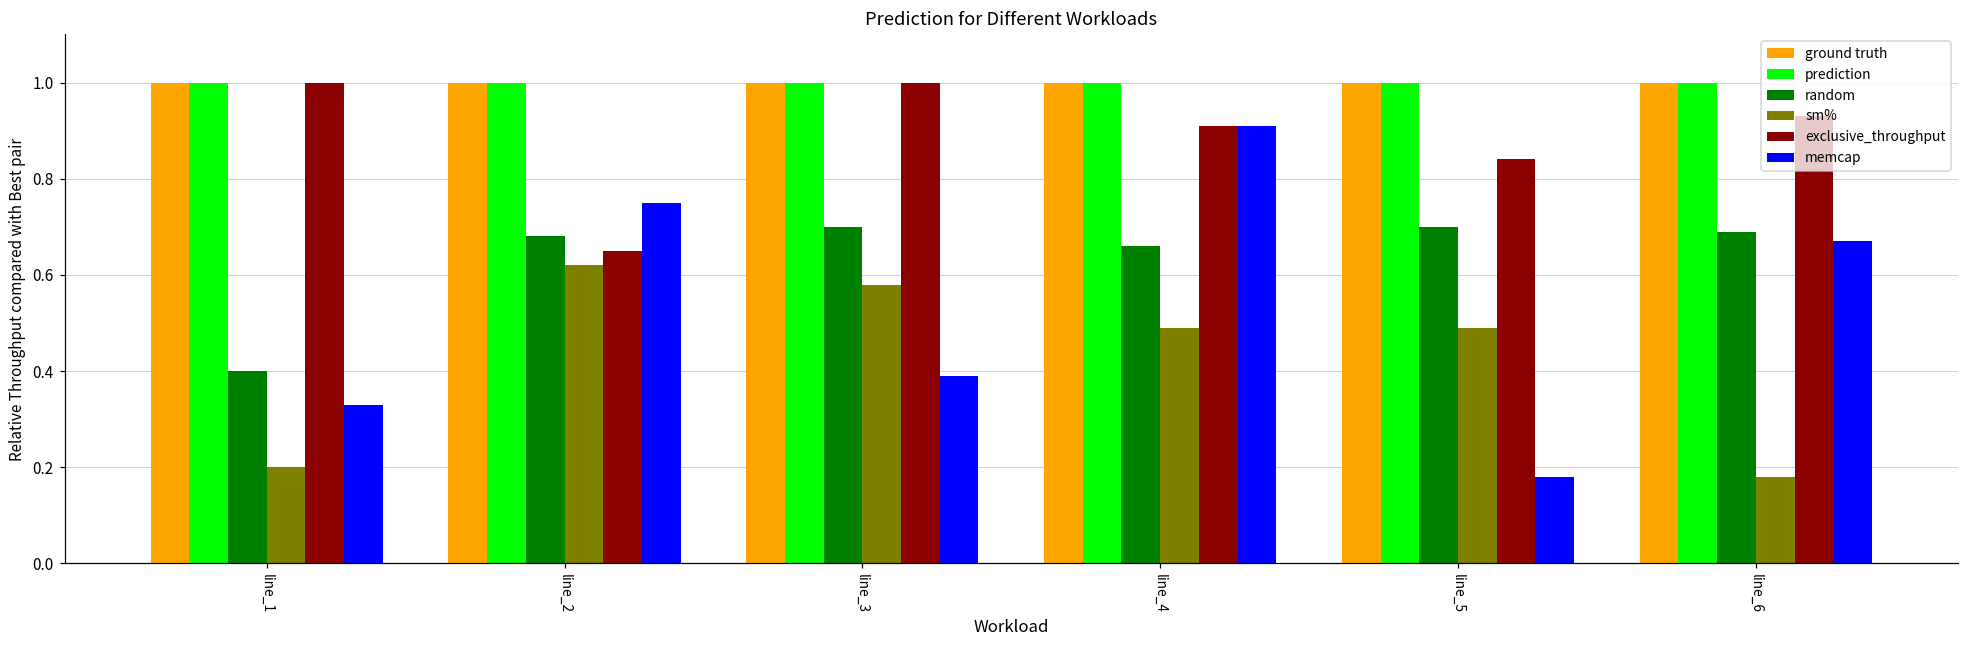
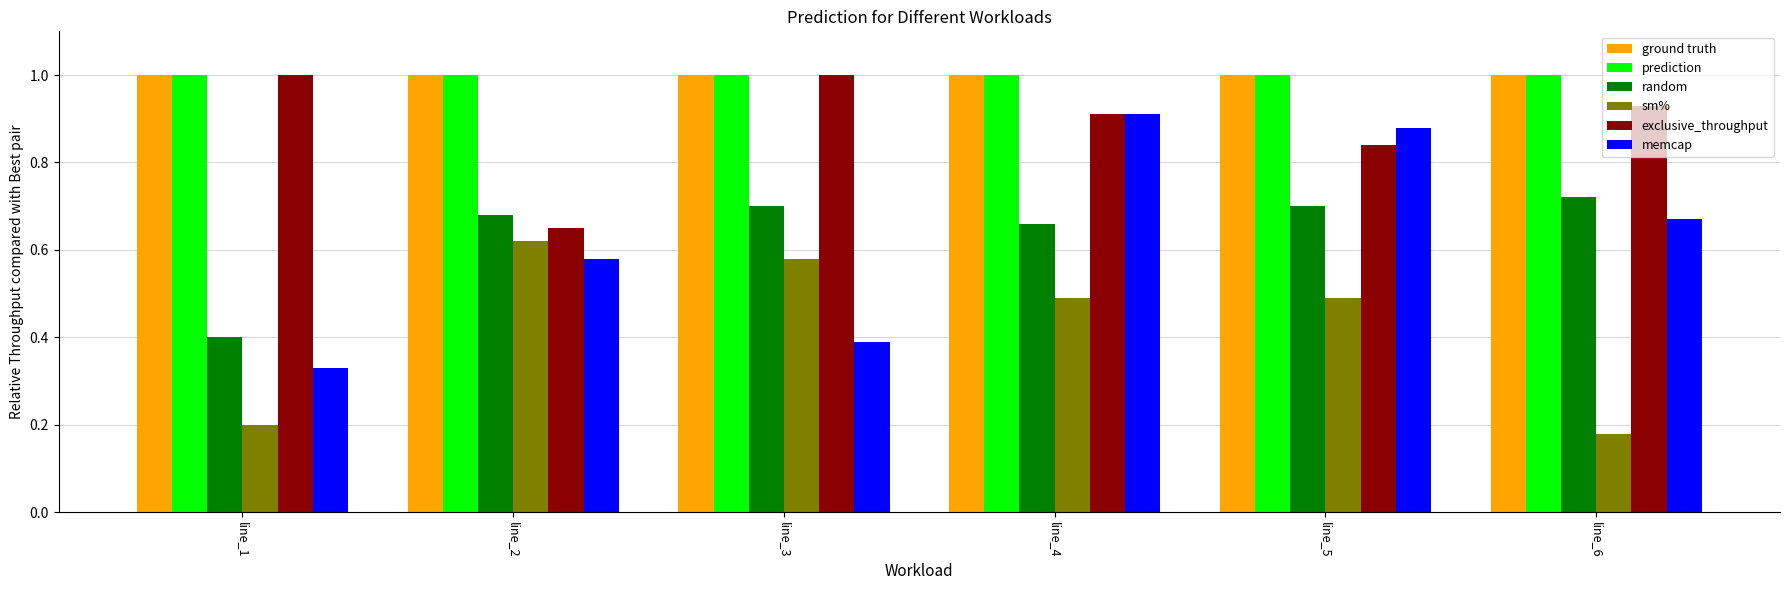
  {
    "ground truth": {
      "line_1": 1.00,
      "line_2": 1.00,
      "line_3": 1.00,
      "line_4": 1.00,
      "line_5": 1.00,
      "line_6": 1.00
    },
    "prediction": {
      "line_1": 1.00,
      "line_2": 1.00,
      "line_3": 1.00,
      "line_4": 1.00,
      "line_5": 1.00,
      "line_6": 1.00
    },
    "random": {
      "line_1": 0.40,
      "line_2": 0.68,
      "line_3": 0.70,
      "line_4": 0.66,
      "line_5": 0.70,
-     "line_6": 0.69
+     "line_6": 0.72
    },
    "sm%": {
      "line_1": 0.20,
      "line_2": 0.62,
      "line_3": 0.58,
      "line_4": 0.49,
      "line_5": 0.49,
      "line_6": 0.18
    },
    "exclusive_throughput": {
      "line_1": 1.00,
      "line_2": 0.65,
      "line_3": 1.00,
      "line_4": 0.91,
      "line_5": 0.84
    },
    "memcap": {
      "line_1": 0.33,
-     "line_2": 0.75,
+     "line_2": 0.58,
      "line_3": 0.39,
      "line_4": 0.91,
-     "line_5": 0.18,
+     "line_5": 0.88,
      "line_6": 0.67
    }
  }
